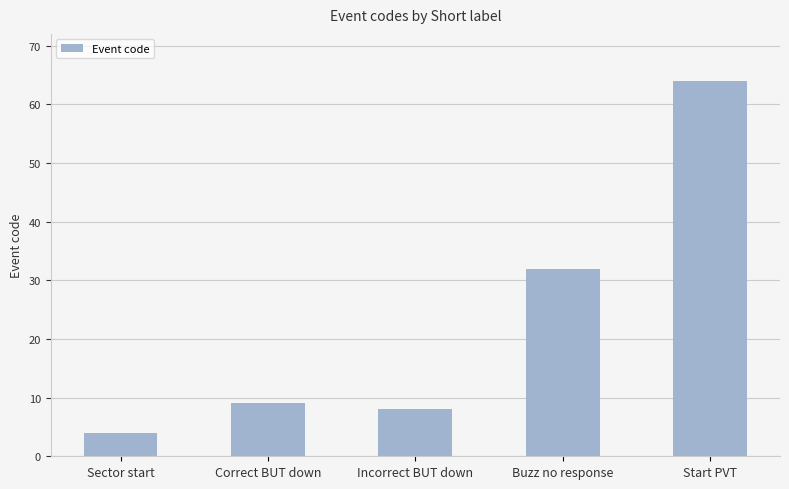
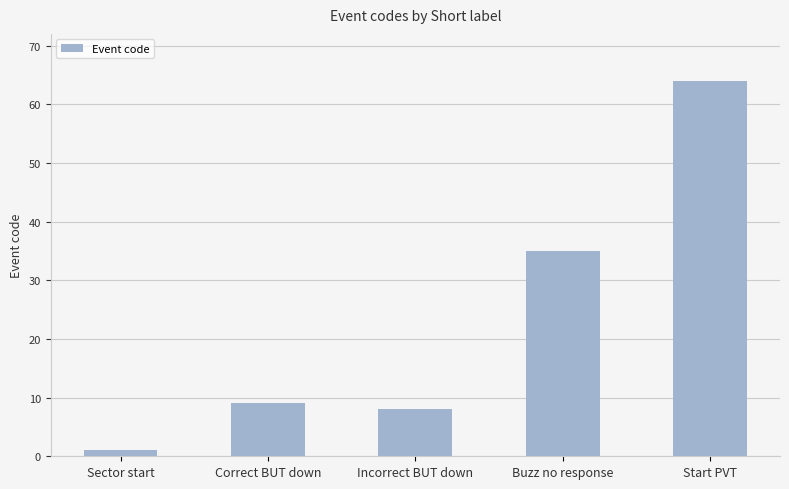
  {
-   "Sector start": 4,
+   "Sector start": 1,
    "Correct BUT down": 9,
    "Incorrect BUT down": 8,
-   "Buzz no response": 32,
+   "Buzz no response": 35,
    "Start PVT": 64
  }
